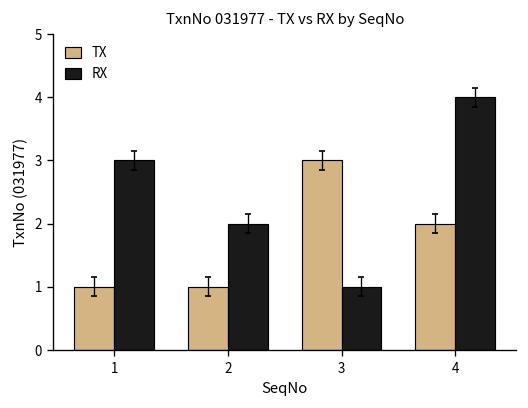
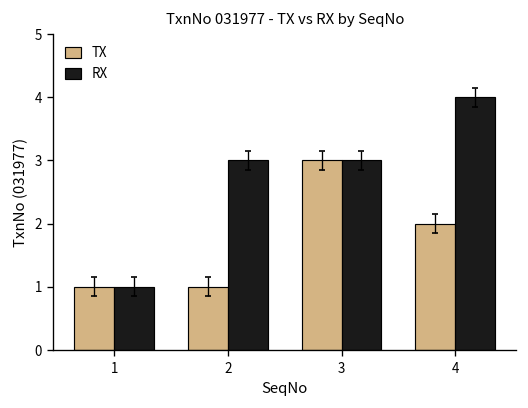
  {
    "TX": {
      "1": 1,
      "2": 1,
      "3": 3,
      "4": 2
    },
    "RX": {
-     "1": 3,
-     "2": 2,
-     "3": 1,
+     "1": 1,
+     "2": 3,
+     "3": 3,
      "4": 4
    }
  }
